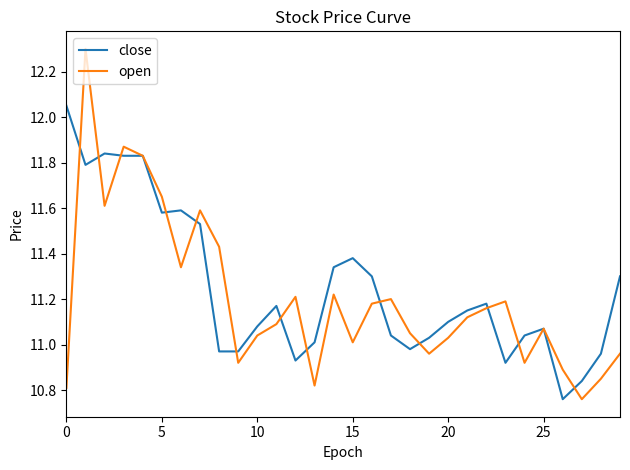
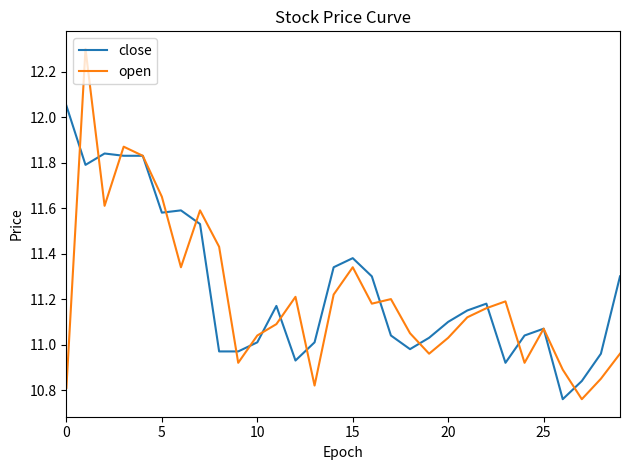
  {
    "close": {
      "0": 12.05,
      "5": 11.58,
-     "10": 11.08,
+     "10": 11.01,
      "15": 11.38,
      "20": 11.10
    },
    "open": {
      "0": 10.81,
      "5": 11.65,
      "10": 11.04,
-     "15": 11.01,
+     "15": 11.34,
      "20": 11.03
    }
  }
